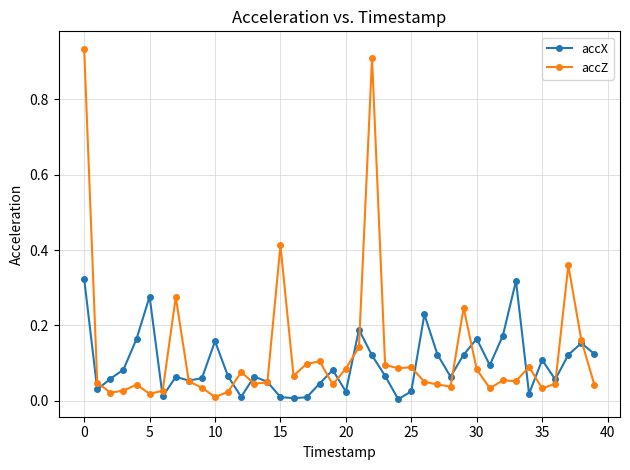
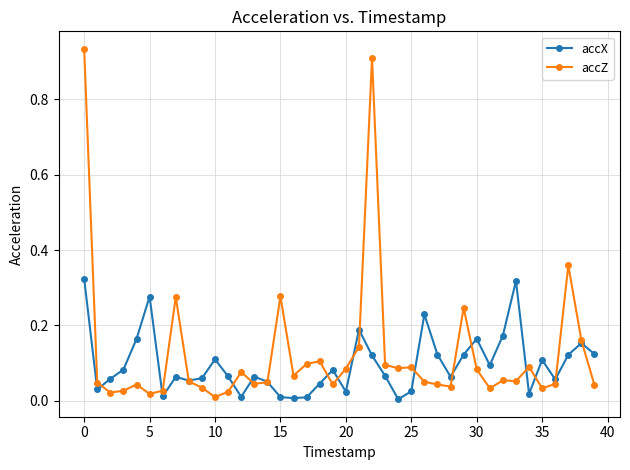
  {
    "accX": {
      "0": 0.32,
      "5": 0.28,
-     "10": 0.16,
+     "10": 0.11,
      "15": 0.01,
      "20": 0.02,
      "25": 0.03,
      "30": 0.16,
      "35": 0.11
    },
    "accZ": {
      "0": 0.93,
      "5": 0.02,
      "10": 0.01,
-     "15": 0.41,
+     "15": 0.28,
      "20": 0.09,
      "25": 0.09,
      "30": 0.08,
      "35": 0.03
    }
  }
